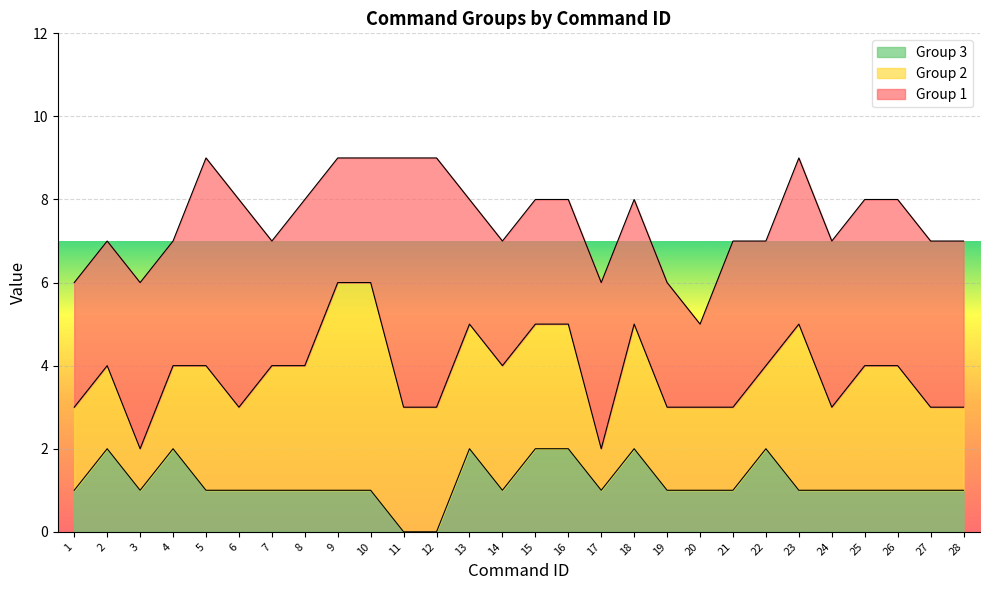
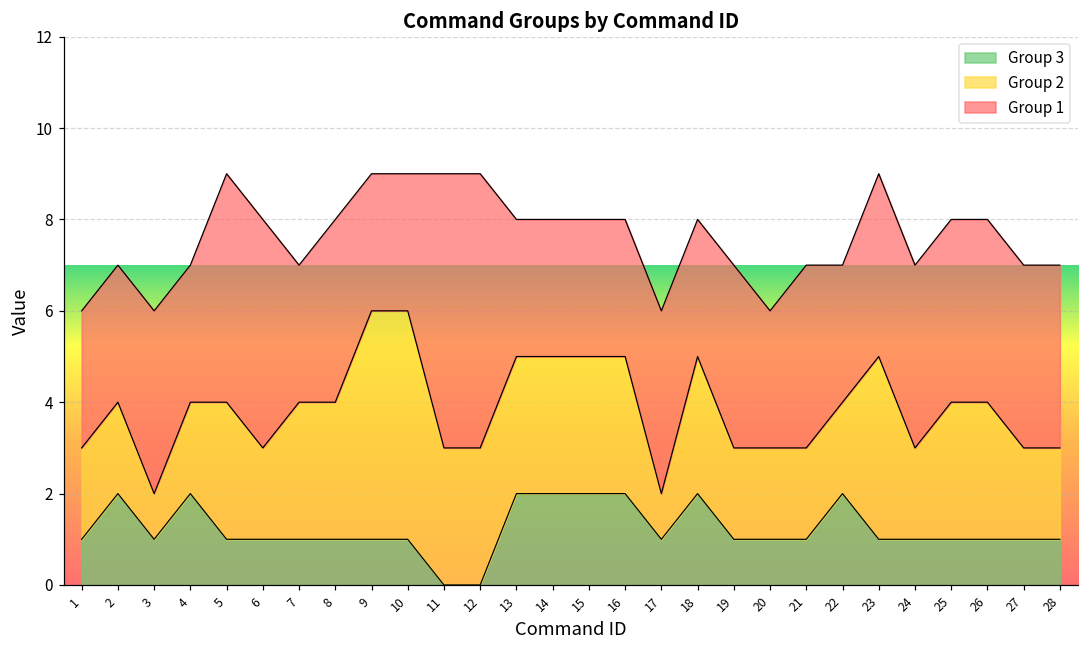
  {
    "Group 3": {
      "1": 1,
      "2": 2,
      "3": 1,
      "4": 2,
      "5": 1,
      "6": 1,
      "7": 1,
      "8": 1,
      "9": 1,
      "10": 1,
      "11": 0,
      "12": 0,
      "13": 2,
-     "14": 1,
+     "14": 2,
      "15": 2,
      "16": 2,
      "17": 1,
      "18": 2,
      "19": 1,
      "20": 1,
      "21": 1,
      "22": 2,
      "23": 1,
      "24": 1,
      "25": 1,
      "26": 1,
      "27": 1,
      "28": 1
    },
    "Group 2": {
      "1": 3,
      "2": 4,
      "3": 2,
      "4": 4,
      "5": 4,
      "6": 3,
      "7": 4,
      "8": 4,
      "9": 6,
      "10": 6,
      "11": 3,
      "12": 3,
      "13": 5,
      "15": 5,
      "16": 5,
      "17": 2,
      "18": 5,
      "19": 3,
      "20": 3,
      "21": 3,
      "22": 4,
      "23": 5,
      "24": 3,
      "25": 4,
      "26": 4,
      "27": 3,
      "28": 3
    },
    "Group 1": {
      "1": 3,
      "2": 3,
      "3": 4,
      "4": 3,
      "5": 5,
      "6": 5,
      "7": 3,
      "8": 4,
      "9": 3,
      "10": 3,
      "11": 6,
      "12": 6,
      "13": 3,
      "14": 3,
      "15": 3,
      "16": 3,
      "17": 4,
      "18": 3,
-     "19": 3,
-     "20": 2,
+     "19": 4,
+     "20": 3,
      "21": 4,
      "22": 3,
      "23": 4,
      "24": 4,
      "25": 4,
      "26": 4,
      "27": 4,
      "28": 4
    }
  }
